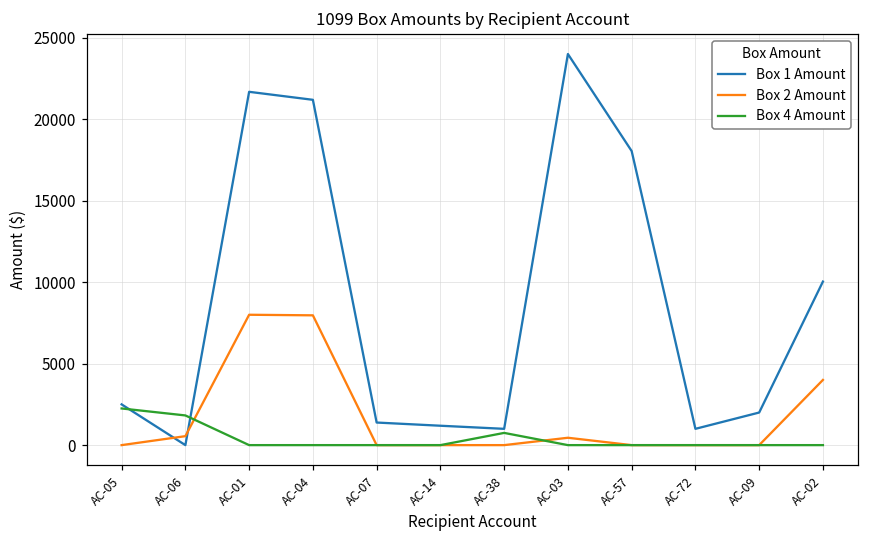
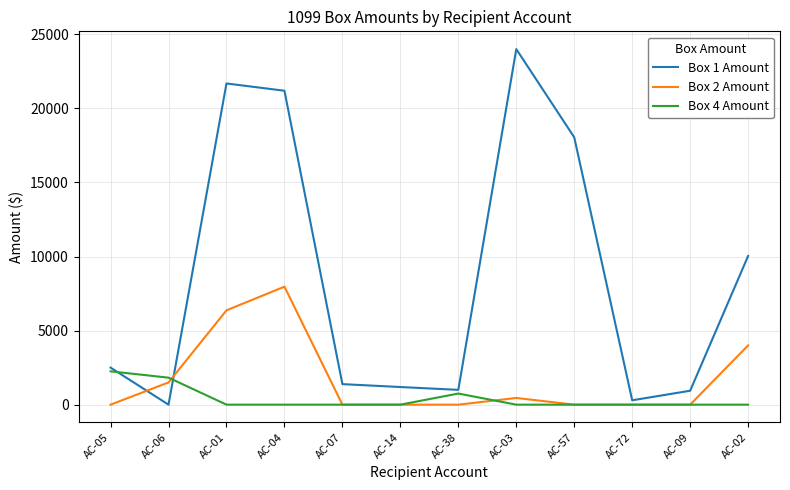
  {
    "Box 1 Amount": {
      "AC-05": 2500,
      "AC-06": 0,
      "AC-01": 21700,
      "AC-04": 21200,
      "AC-07": 1400,
      "AC-14": 1200,
      "AC-38": 1000,
      "AC-03": 24000,
      "AC-57": 18000,
-     "AC-72": 1000,
-     "AC-09": 2000,
+     "AC-72": 300,
+     "AC-09": 900,
      "AC-02": 10000
    },
    "Box 2 Amount": {
      "AC-05": 0,
-     "AC-06": 600,
-     "AC-01": 8000,
+     "AC-06": 1500,
+     "AC-01": 6400,
      "AC-04": 8000,
      "AC-38": 0,
      "AC-03": 500,
      "AC-02": 4000
    },
    "Box 4 Amount": {
      "AC-05": 2300,
      "AC-06": 1800,
      "AC-01": 0,
      "AC-04": 0,
      "AC-38": 800,
      "AC-03": 0,
      "AC-02": 0
    }
  }
